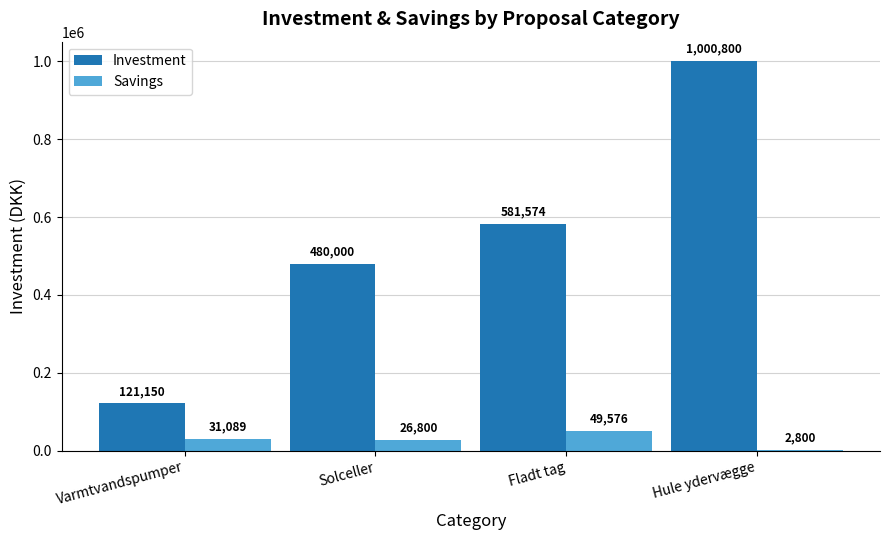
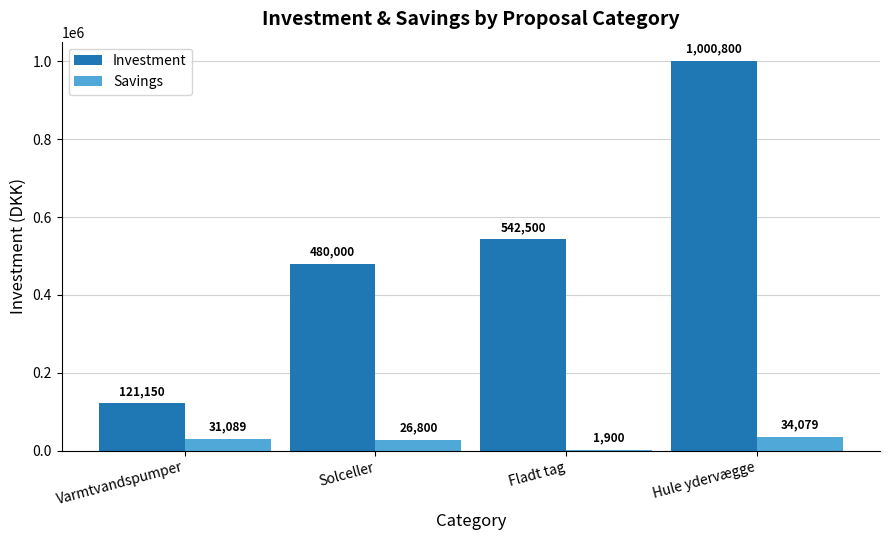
  {
    "Investment": {
      "Varmtvandspumper": "121,150",
      "Solceller": "480,000",
-     "Fladt tag": "581,574",
+     "Fladt tag": "542,500",
      "Hule ydervægge": "1,000,800"
    },
    "Savings": {
      "Varmtvandspumper": "31,089",
      "Solceller": "26,800",
-     "Fladt tag": "49,576",
-     "Hule ydervægge": "2,800"
+     "Fladt tag": "1,900",
+     "Hule ydervægge": "34,079"
    }
  }
